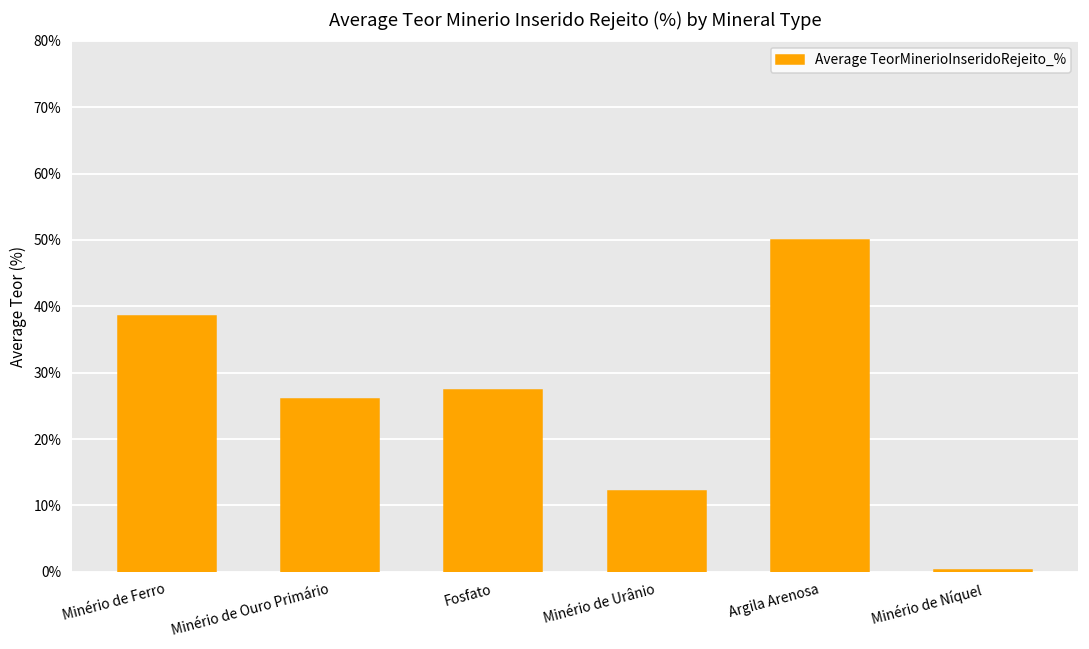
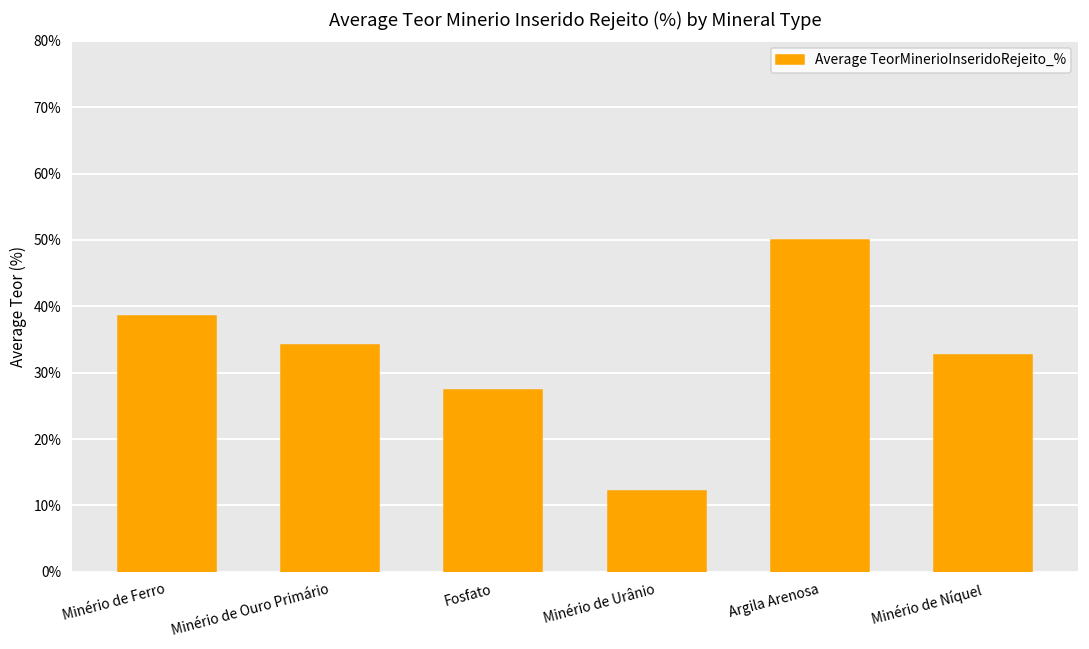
  {
    "Minério de Ferro": "39%",
-   "Minério de Ouro Primário": "26%",
+   "Minério de Ouro Primário": "34%",
    "Fosfato": "27%",
    "Minério de Urânio": "12%",
    "Argila Arenosa": "50%",
-   "Minério de Níquel": "0%"
+   "Minério de Níquel": "33%"
  }
